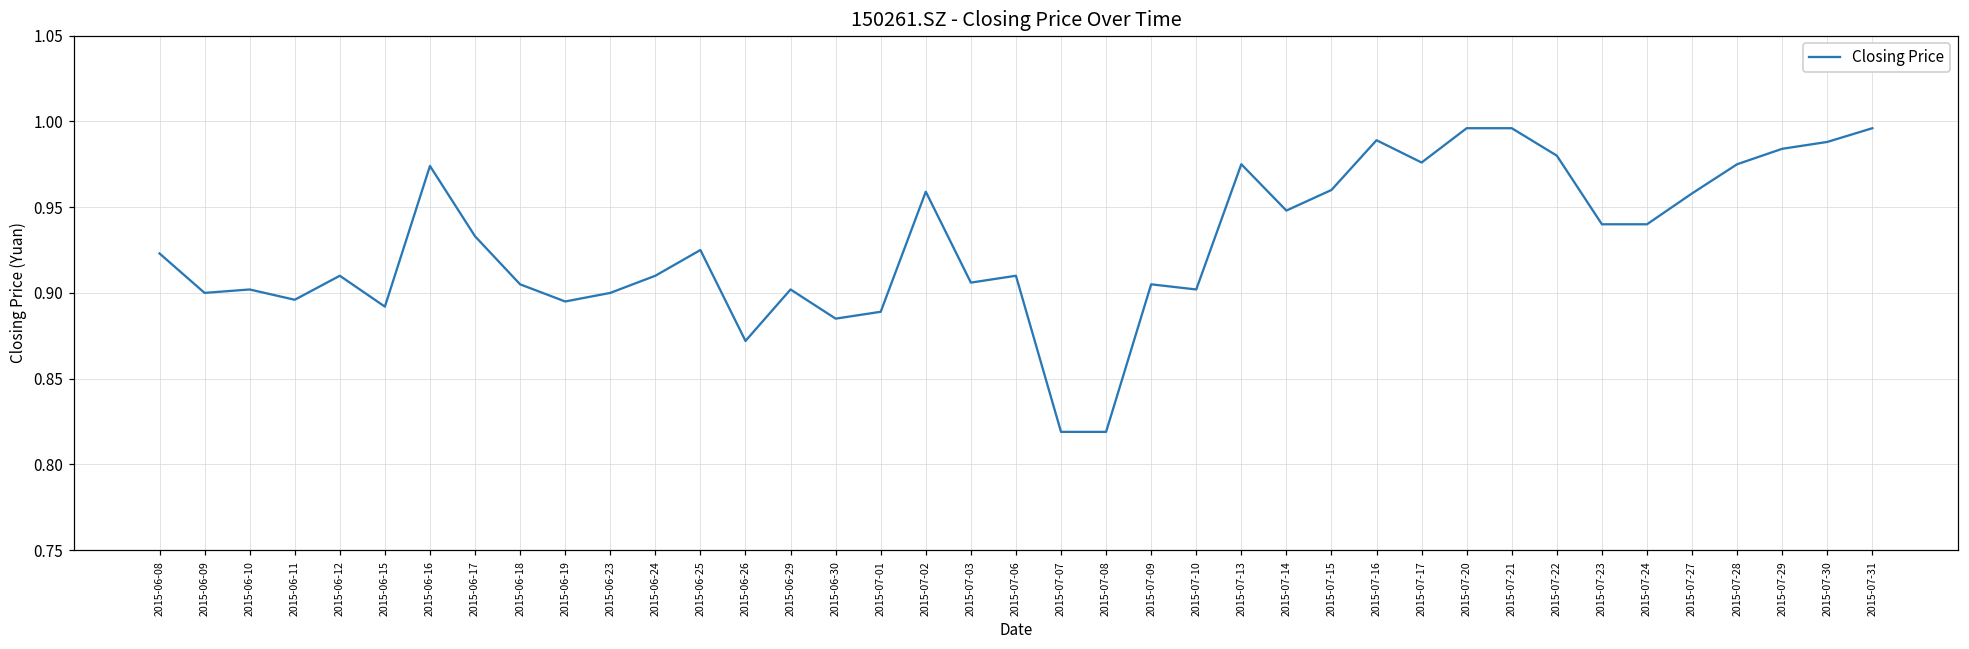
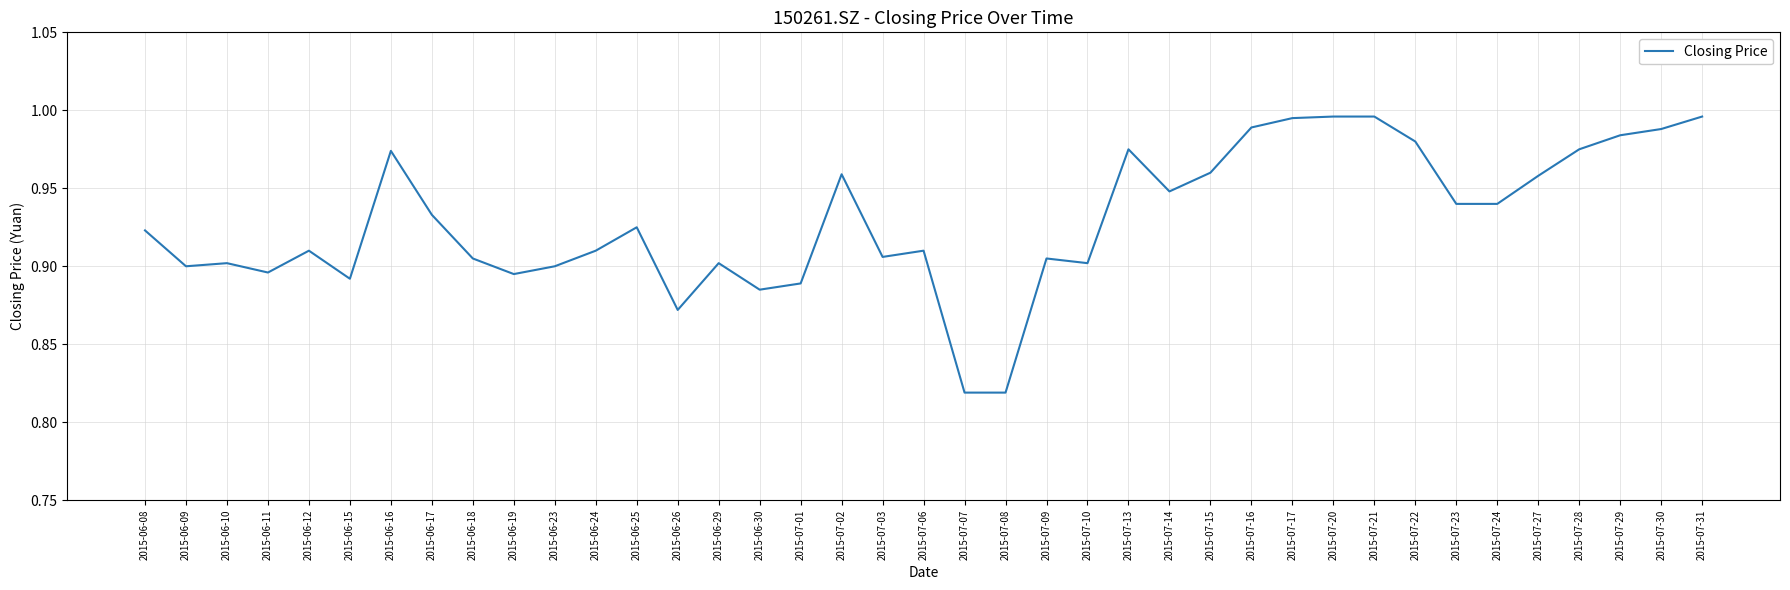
  {
    "2015-06-08": 0.923,
    "2015-06-09": 0.900,
    "2015-06-10": 0.902,
    "2015-06-11": 0.896,
    "2015-06-12": 0.910,
    "2015-06-15": 0.892,
    "2015-06-16": 0.974,
    "2015-06-17": 0.933,
    "2015-06-18": 0.905,
    "2015-06-19": 0.895,
    "2015-06-23": 0.900,
    "2015-06-24": 0.910,
    "2015-06-25": 0.925,
    "2015-06-26": 0.872,
    "2015-06-29": 0.902,
    "2015-06-30": 0.885,
    "2015-07-01": 0.889,
    "2015-07-02": 0.959,
    "2015-07-03": 0.906,
    "2015-07-06": 0.910,
    "2015-07-07": 0.819,
    "2015-07-08": 0.819,
    "2015-07-09": 0.905,
    "2015-07-10": 0.902,
    "2015-07-13": 0.975,
    "2015-07-14": 0.948,
    "2015-07-15": 0.960,
    "2015-07-16": 0.989,
-   "2015-07-17": 0.976,
+   "2015-07-17": 0.995,
    "2015-07-20": 0.996,
    "2015-07-21": 0.996,
    "2015-07-22": 0.980,
    "2015-07-23": 0.940,
    "2015-07-24": 0.940,
    "2015-07-27": 0.958,
    "2015-07-28": 0.975,
    "2015-07-29": 0.984,
    "2015-07-30": 0.988,
    "2015-07-31": 0.996
  }
